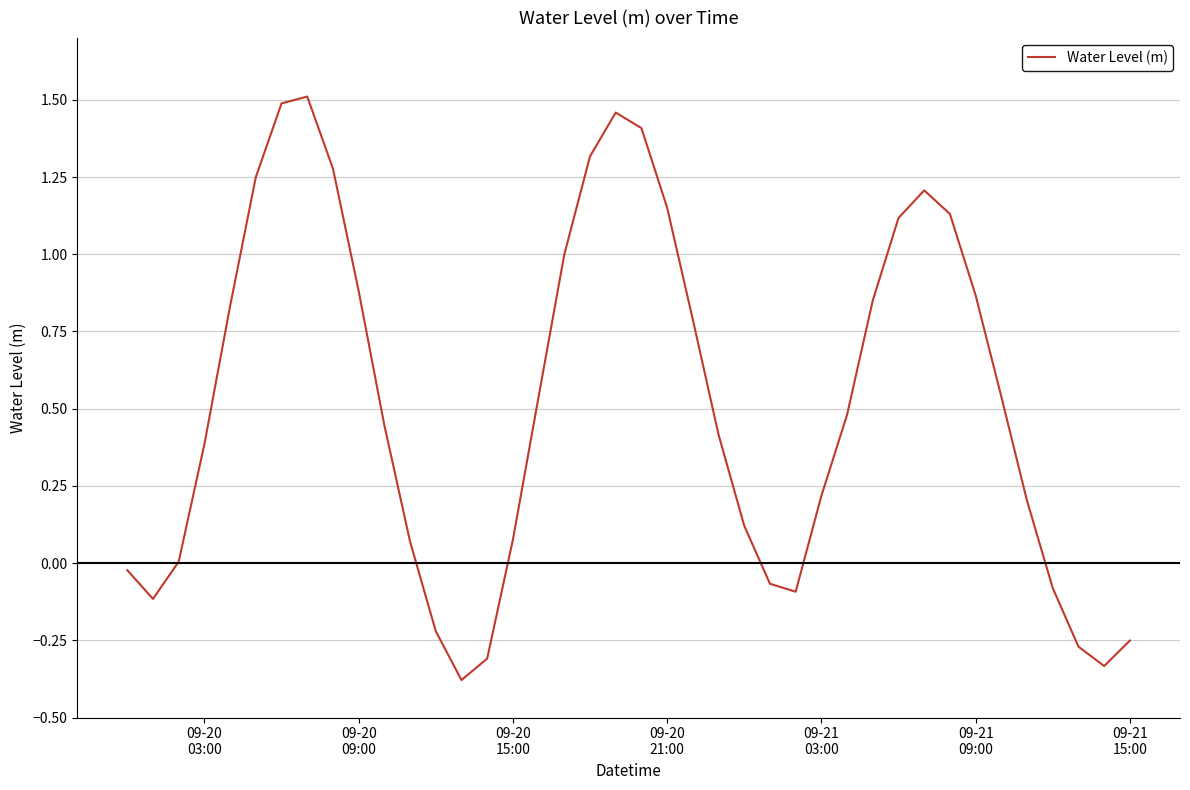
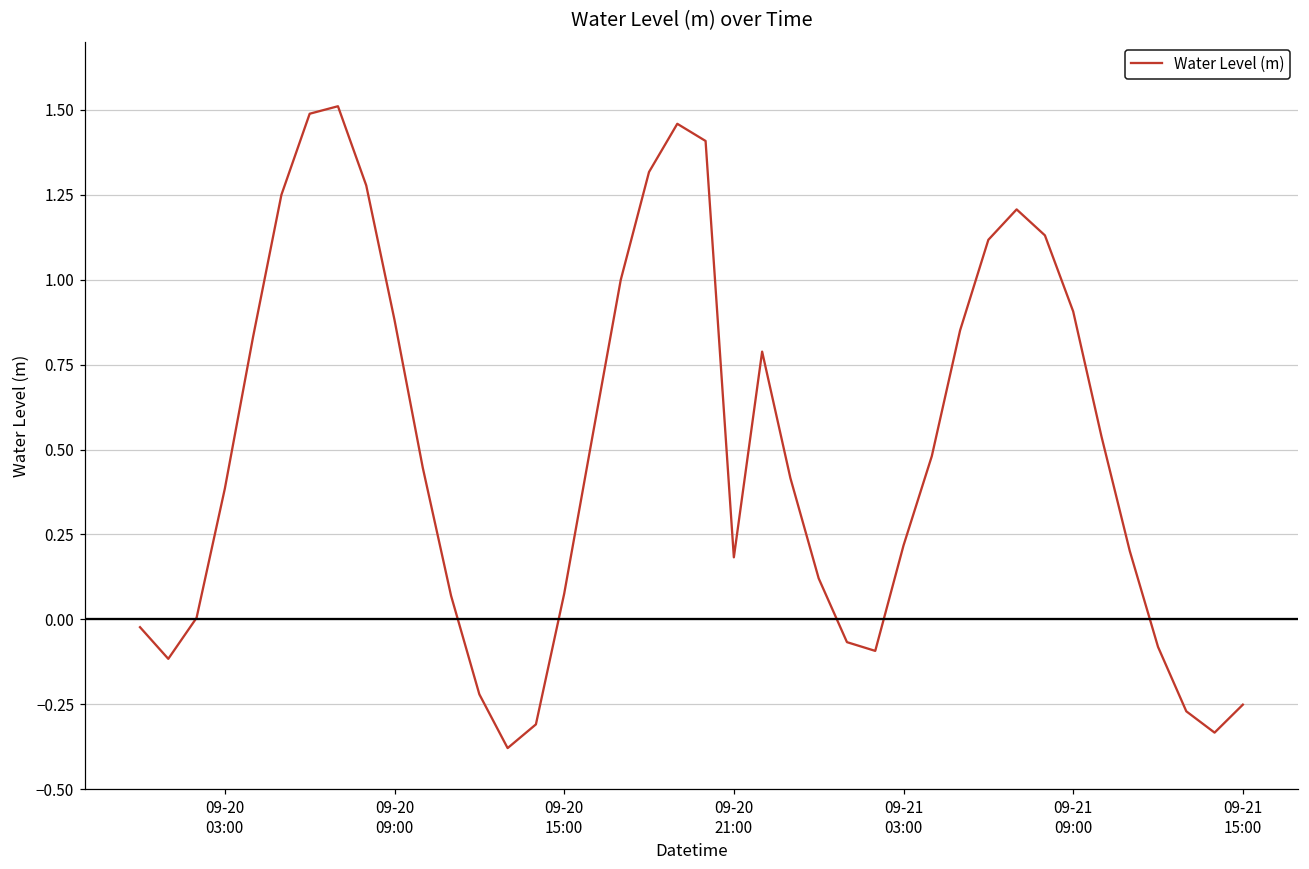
  {
    "09-20 03:00": 0.39,
    "09-20 09:00": 0.88,
    "09-20 15:00": 0.08,
-   "09-20 21:00": 1.15,
+   "09-20 21:00": 0.18,
    "09-21 03:00": 0.22,
-   "09-21 09:00": 0.87,
+   "09-21 09:00": 0.91,
    "09-21 15:00": -0.25
  }
